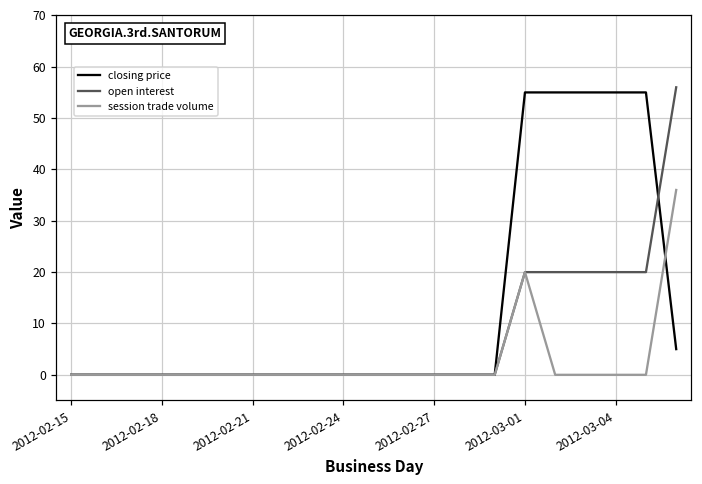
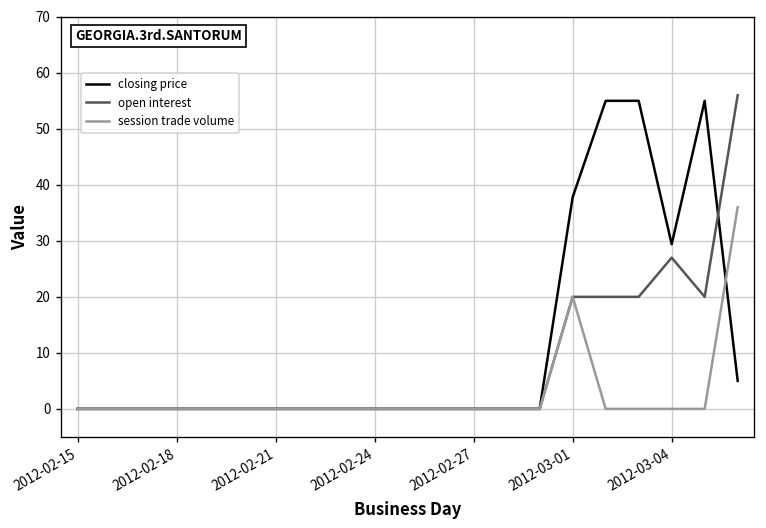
  {
    "closing price": {
-     "2012-03-01": 55,
-     "2012-03-04": 55
+     "2012-03-01": 38,
+     "2012-03-04": 29
    },
    "open interest": {
-     "2012-03-04": 20
+     "2012-03-04": 27
    },
    "session trade volume": {
      "2012-03-04": 0
    }
  }
